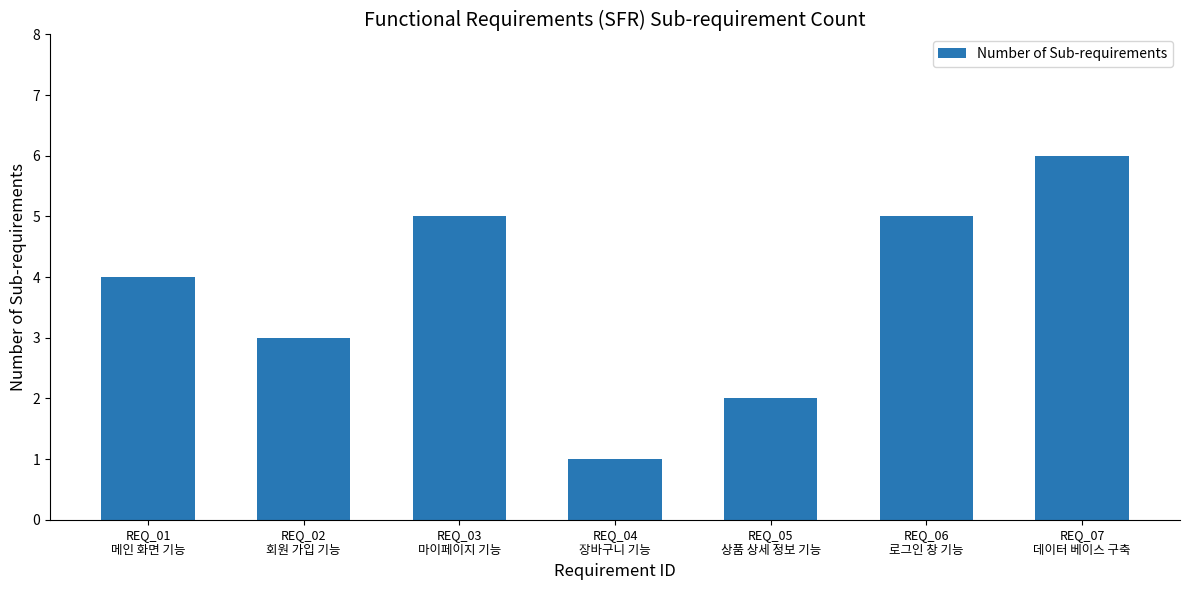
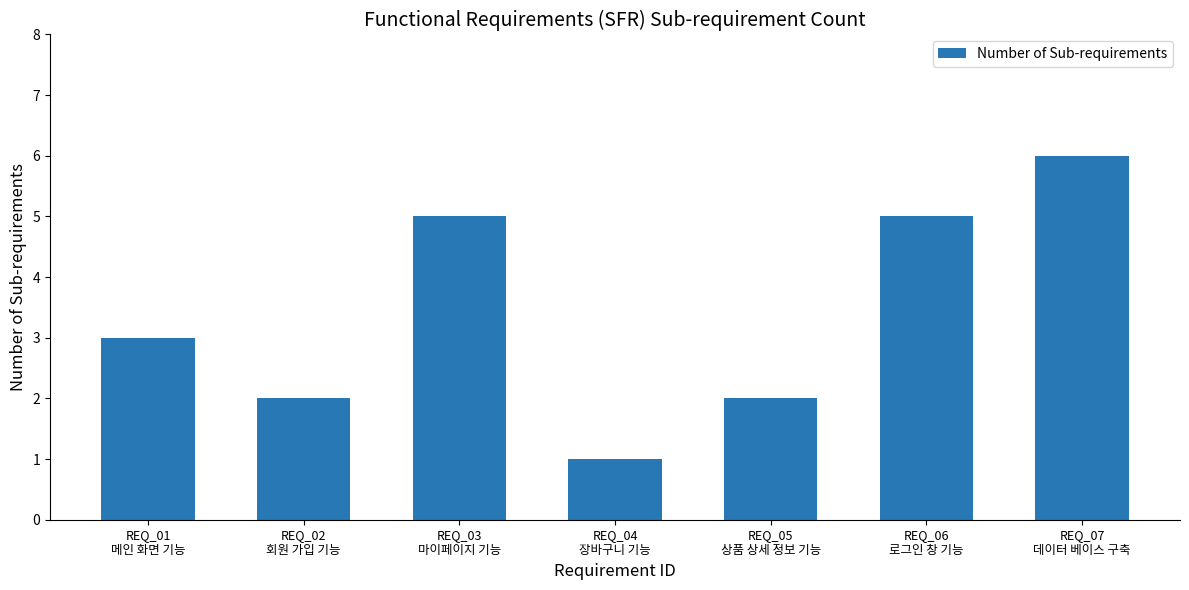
  {
-   "REQ_01 메인 화면 기능": 4,
-   "REQ_02 회원 가입 기능": 3,
+   "REQ_01 메인 화면 기능": 3,
+   "REQ_02 회원 가입 기능": 2,
    "REQ_03 마이페이지 기능": 5,
    "REQ_04 장바구니 기능": 1,
    "REQ_05 상품 상세 정보 기능": 2,
    "REQ_06 로그인 창 기능": 5,
    "REQ_07 데이터 베이스 구축": 6
  }
